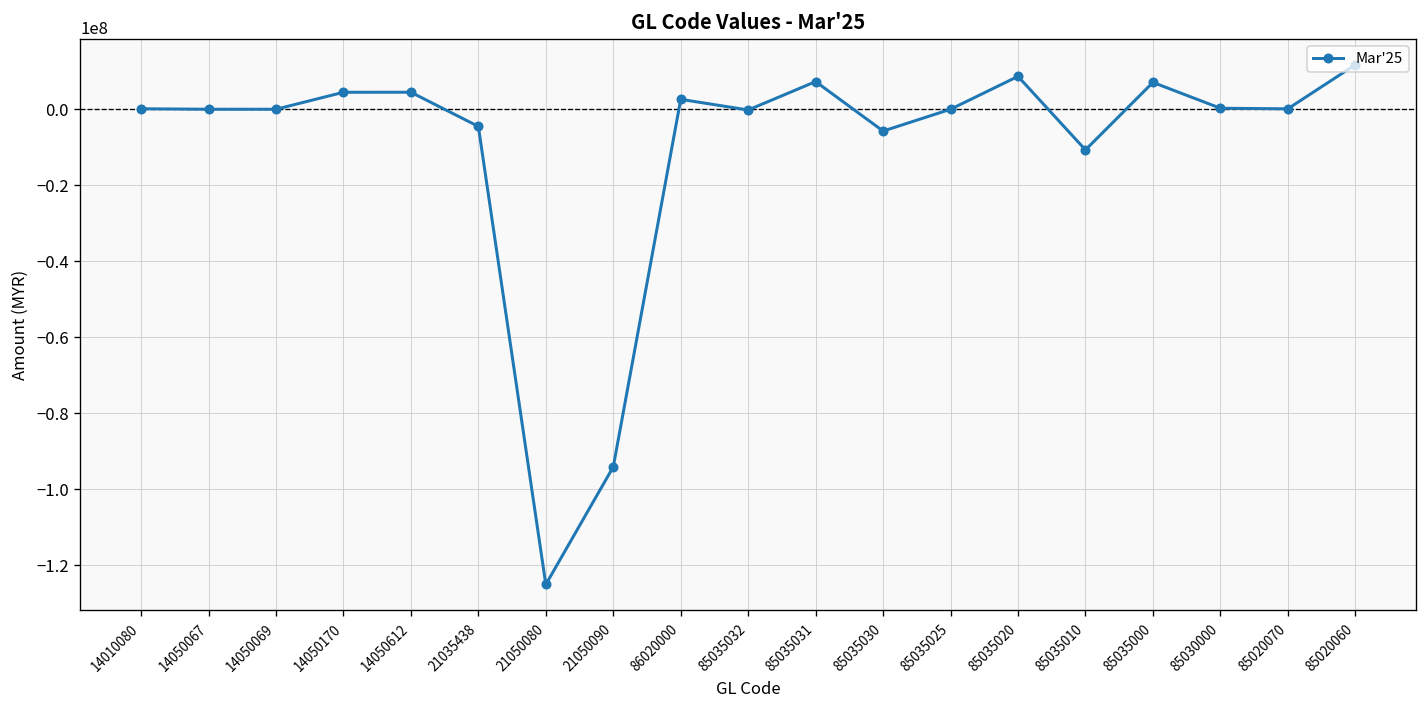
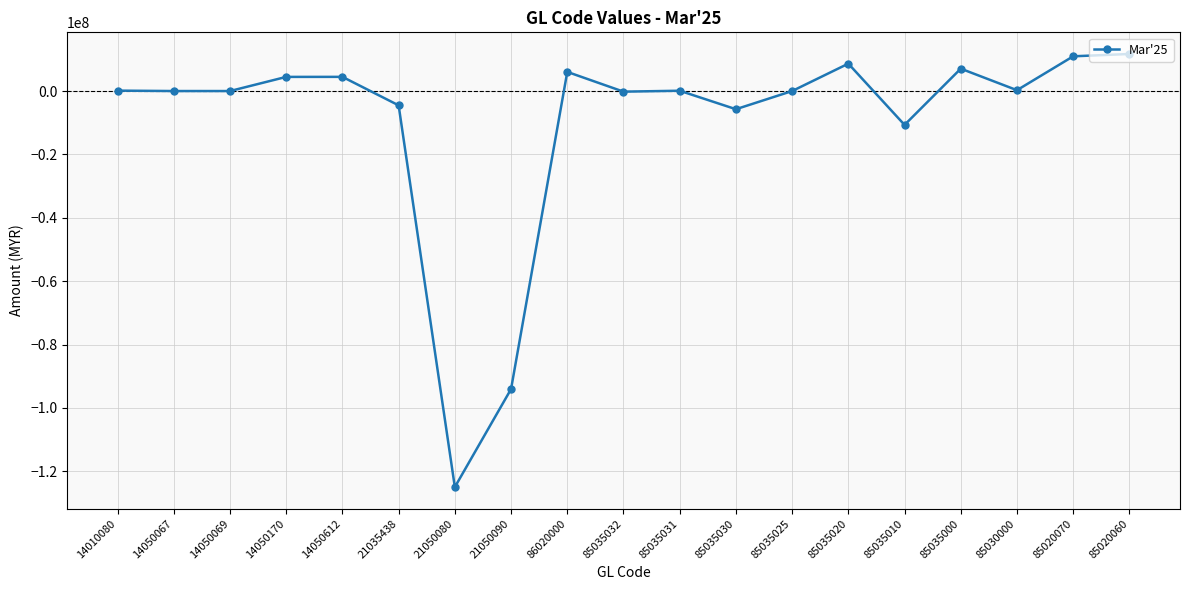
  {
    "14010080": 0,
    "14050067": 0,
    "14050069": 0,
    "14050170": 4000000,
    "14050612": 4000000,
    "21035438": -5000000,
    "21050080": -125000000,
    "21050090": -94000000,
-   "86020000": 3000000,
+   "86020000": 6000000,
    "85035032": 0,
-   "85035031": 7000000,
+   "85035031": 0,
    "85035030": -6000000,
    "85035025": 0,
    "85035020": 9000000,
    "85035010": -11000000,
    "85035000": 7000000,
    "85030000": 0,
-   "85020070": 0
+   "85020070": 11000000
  }
